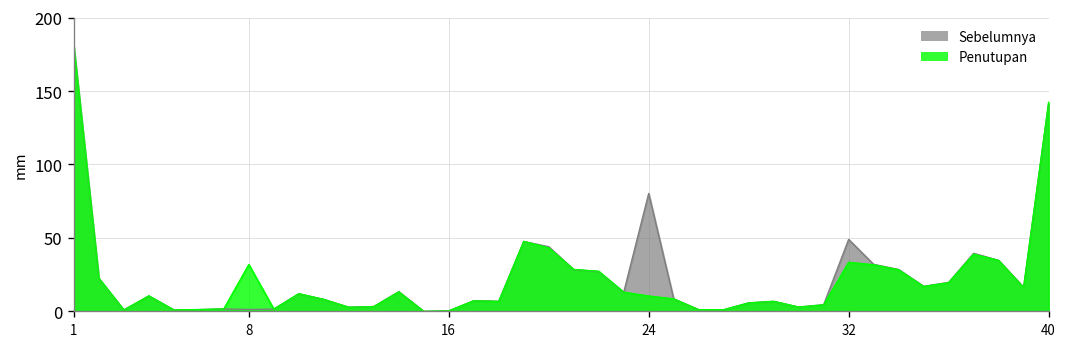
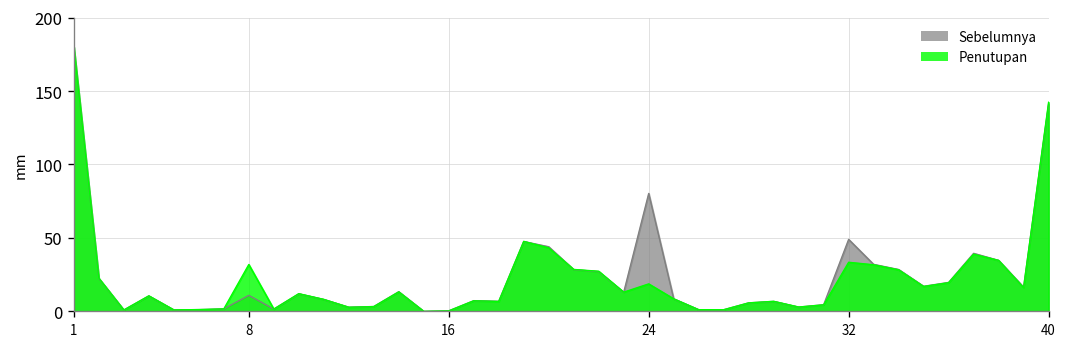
  {
    "Sebelumnya": {
-     "8": 1,
+     "8": 11,
      "24": 80,
      "32": 49
    },
    "Penutupan": {
      "8": 32,
-     "24": 10,
+     "24": 19,
      "32": 33
    }
  }
